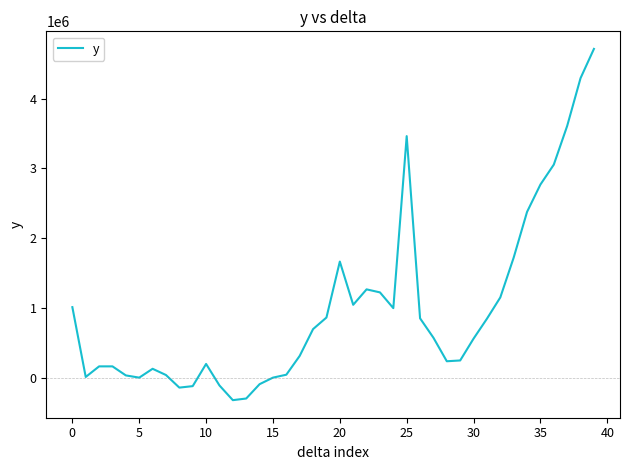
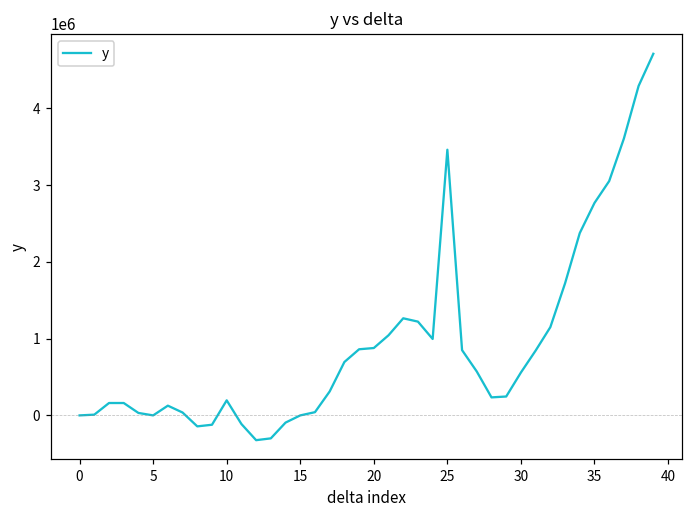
  {
-   "0": 1000000,
+   "0": 0,
    "5": 0,
    "10": 200000,
    "15": 0,
-   "20": 1700000,
+   "20": 900000,
    "25": 3500000,
    "30": 600000,
    "35": 2800000
  }
